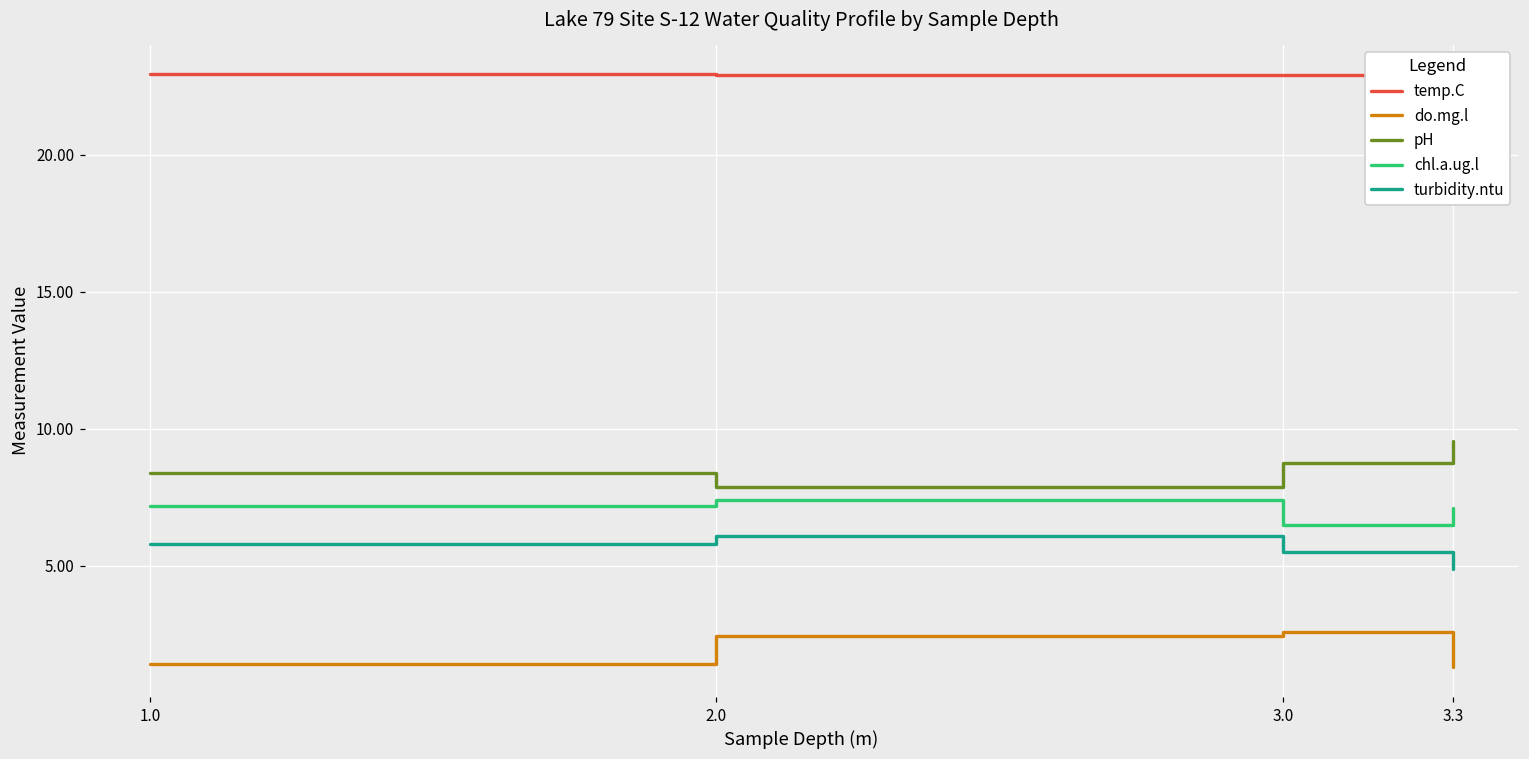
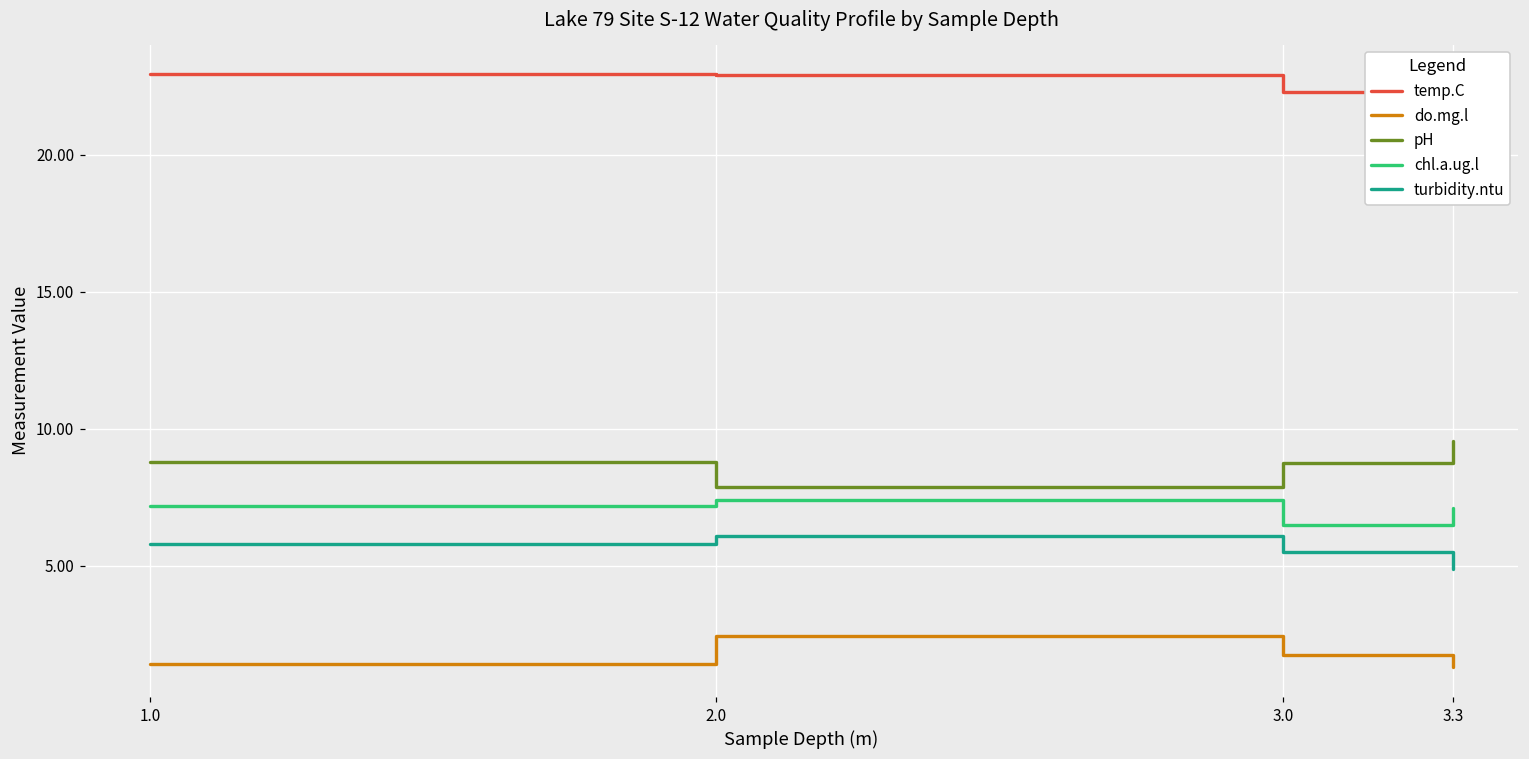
  {
    "temp.C": {
      "1.0": 22.9,
      "2.0": 22.9,
-     "3.0": 22.9
+     "3.0": 22.3
    },
    "do.mg.l": {
      "1.0": 1.4,
      "2.0": 2.4,
-     "3.0": 2.6,
+     "3.0": 1.7,
      "3.3": 1.3
    },
    "pH": {
-     "1.0": 8.4,
+     "1.0": 8.8,
      "2.0": 7.9,
      "3.0": 8.8,
      "3.3": 9.6
    }
  }
